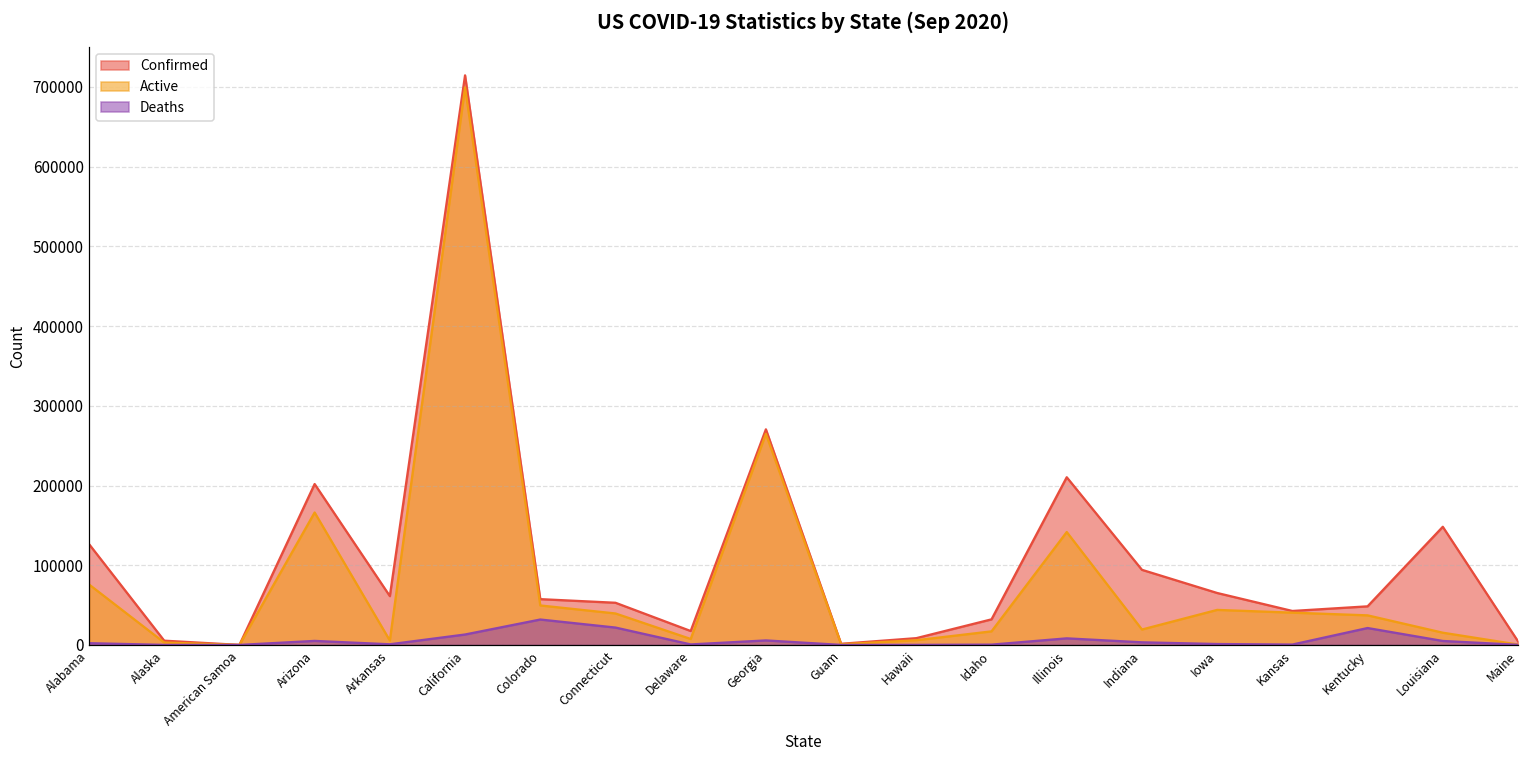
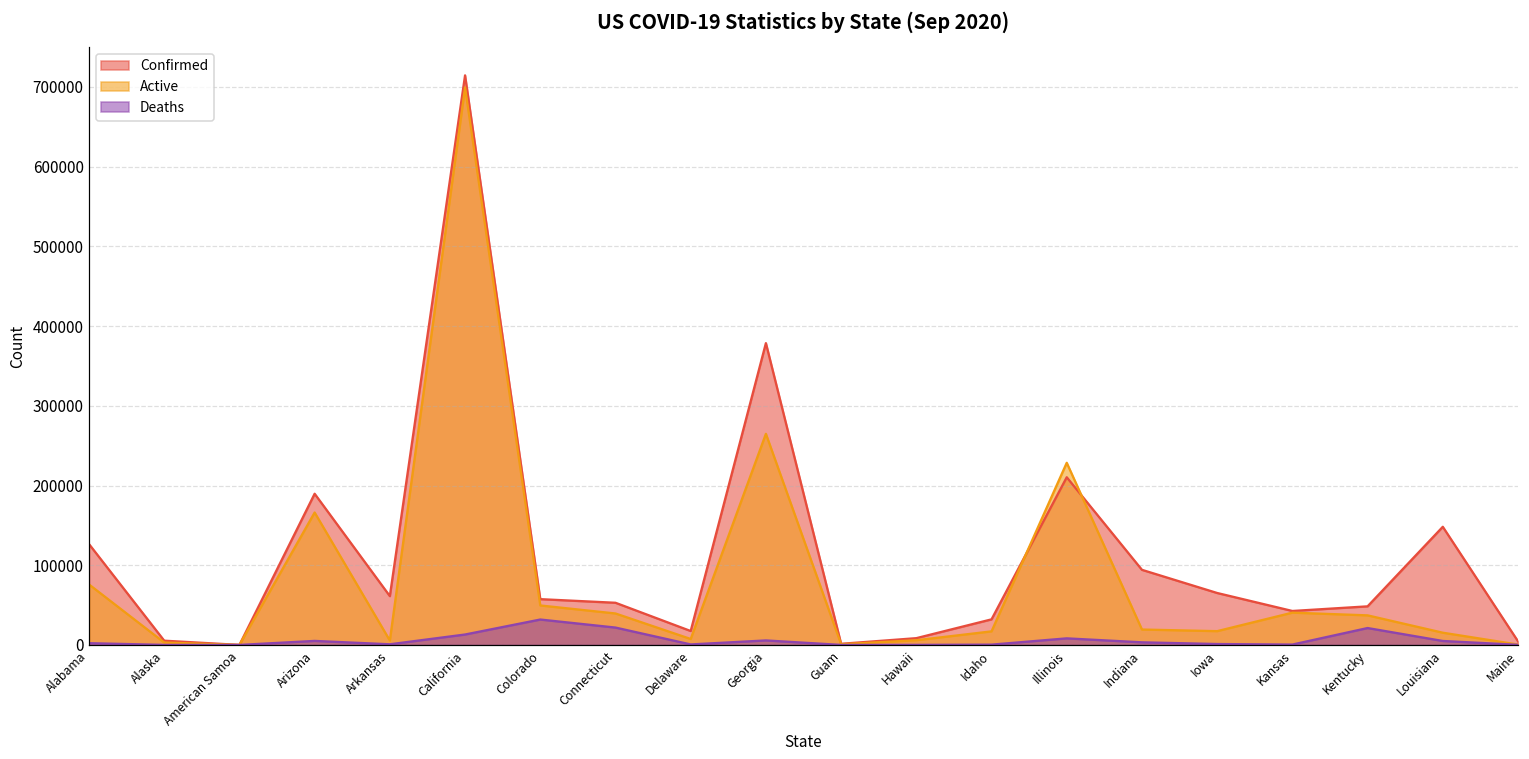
  {
    "Confirmed": {
      "Alabama": 130000,
-     "Arizona": 200000,
+     "Arizona": 190000,
      "Arkansas": 60000,
      "California": 710000,
      "Colorado": 60000,
      "Connecticut": 50000,
      "Delaware": 20000,
-     "Georgia": 270000,
+     "Georgia": 380000,
      "Idaho": 30000,
      "Illinois": 210000,
      "Indiana": 90000,
      "Iowa": 70000,
      "Kentucky": 50000,
      "Louisiana": 150000,
      "Maine": 0
    },
    "Active": {
      "Alabama": 80000,
      "Arizona": 170000,
      "Arkansas": 10000,
      "California": 700000,
      "Colorado": 50000,
      "Connecticut": 40000,
      "Delaware": 10000,
      "Georgia": 260000,
      "Idaho": 20000,
-     "Illinois": 140000,
+     "Illinois": 230000,
      "Indiana": 20000,
-     "Iowa": 40000,
+     "Iowa": 20000,
      "Kentucky": 40000,
      "Louisiana": 20000
    },
    "Deaths": {
      "Alabama": 0,
      "Arizona": 10000,
      "Arkansas": 0,
      "California": 10000,
      "Colorado": 30000,
      "Connecticut": 20000,
      "Delaware": 0,
      "Georgia": 10000,
      "Hawaii": 0,
      "Idaho": 0,
      "Illinois": 10000,
      "Indiana": 0,
      "Iowa": 0,
      "Kansas": 0,
      "Kentucky": 20000,
      "Louisiana": 0
    }
  }
